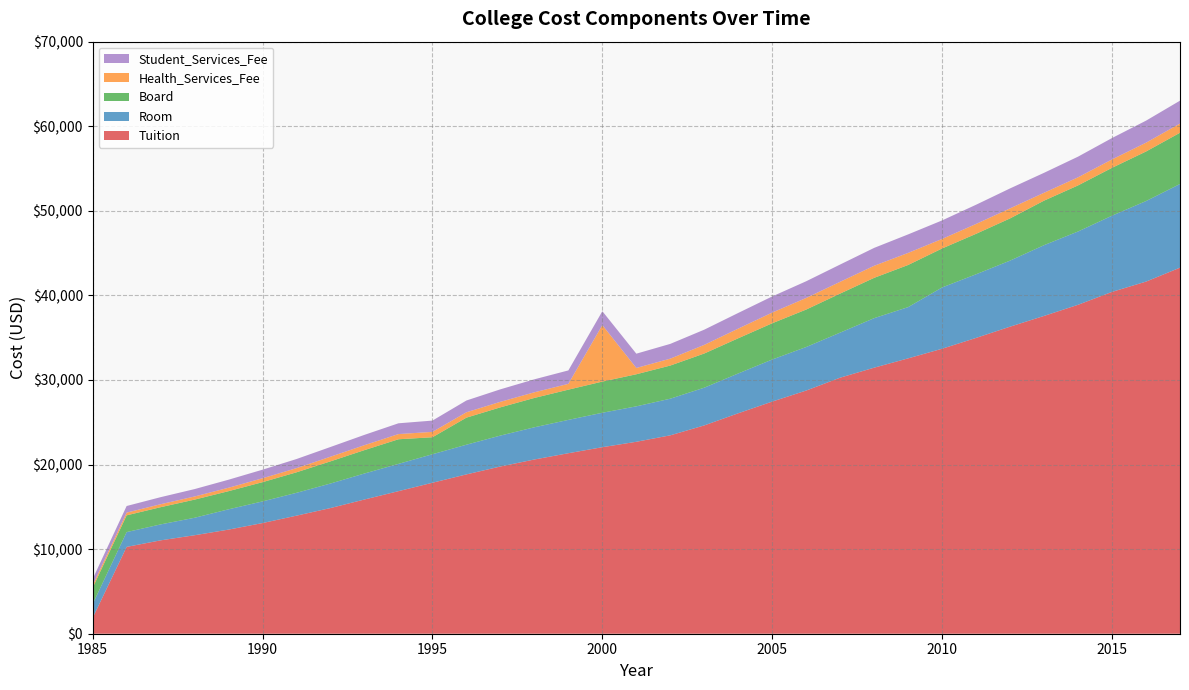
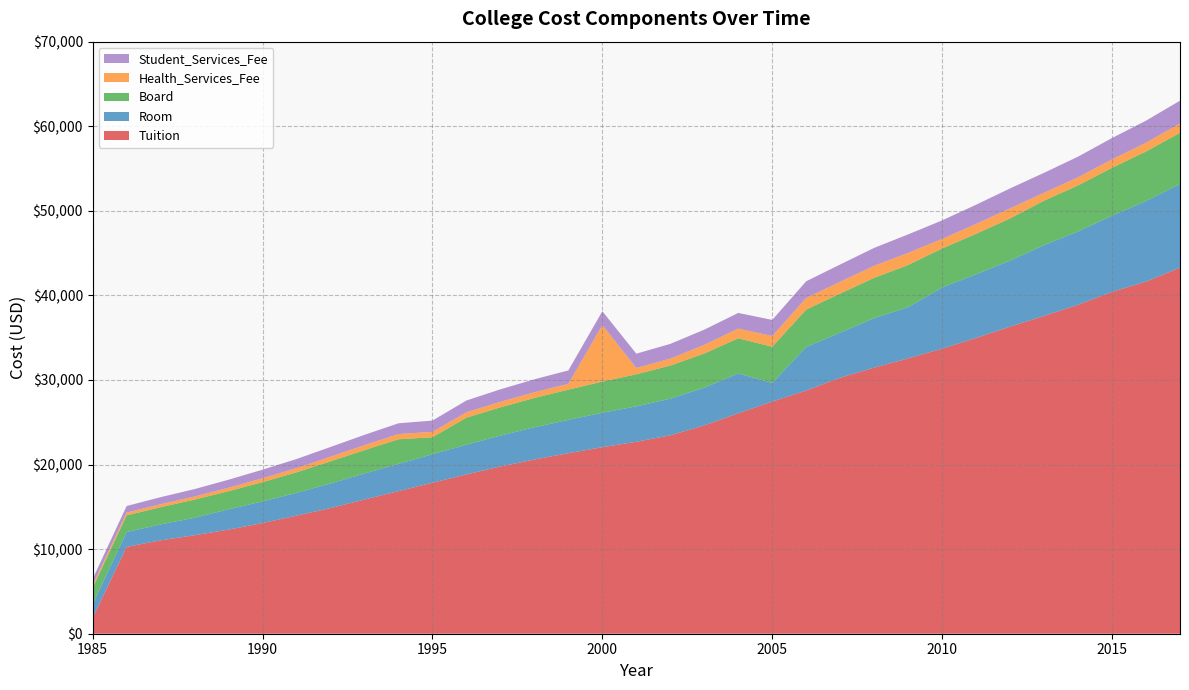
  {
    "Tuition": {
      "1985": "$2,000",
      "1990": "$13,000",
      "1995": "$18,000",
      "2000": "$22,000",
      "2005": "$27,000",
      "2010": "$34,000",
      "2015": "$40,000"
    },
    "Room": {
      "1985": "$2,000",
      "1990": "$3,000",
      "1995": "$3,000",
      "2000": "$4,000",
-     "2005": "$5,000",
+     "2005": "$2,000",
      "2010": "$7,000",
      "2015": "$9,000"
    },
    "Board": {
      "1990": "$2,000",
      "1995": "$2,000",
      "2000": "$4,000",
      "2005": "$4,000",
      "2010": "$5,000",
      "2015": "$6,000"
    },
    "Health_Services_Fee": {
      "1990": "$0",
      "1995": "$1,000",
      "2000": "$7,000",
      "2005": "$1,000",
      "2010": "$1,000",
      "2015": "$1,000"
    },
    "Student_Services_Fee": {
      "1985": "$1,000",
      "1990": "$1,000",
      "1995": "$1,000",
      "2000": "$2,000",
      "2005": "$2,000",
      "2010": "$2,000",
      "2015": "$3,000"
    }
  }
